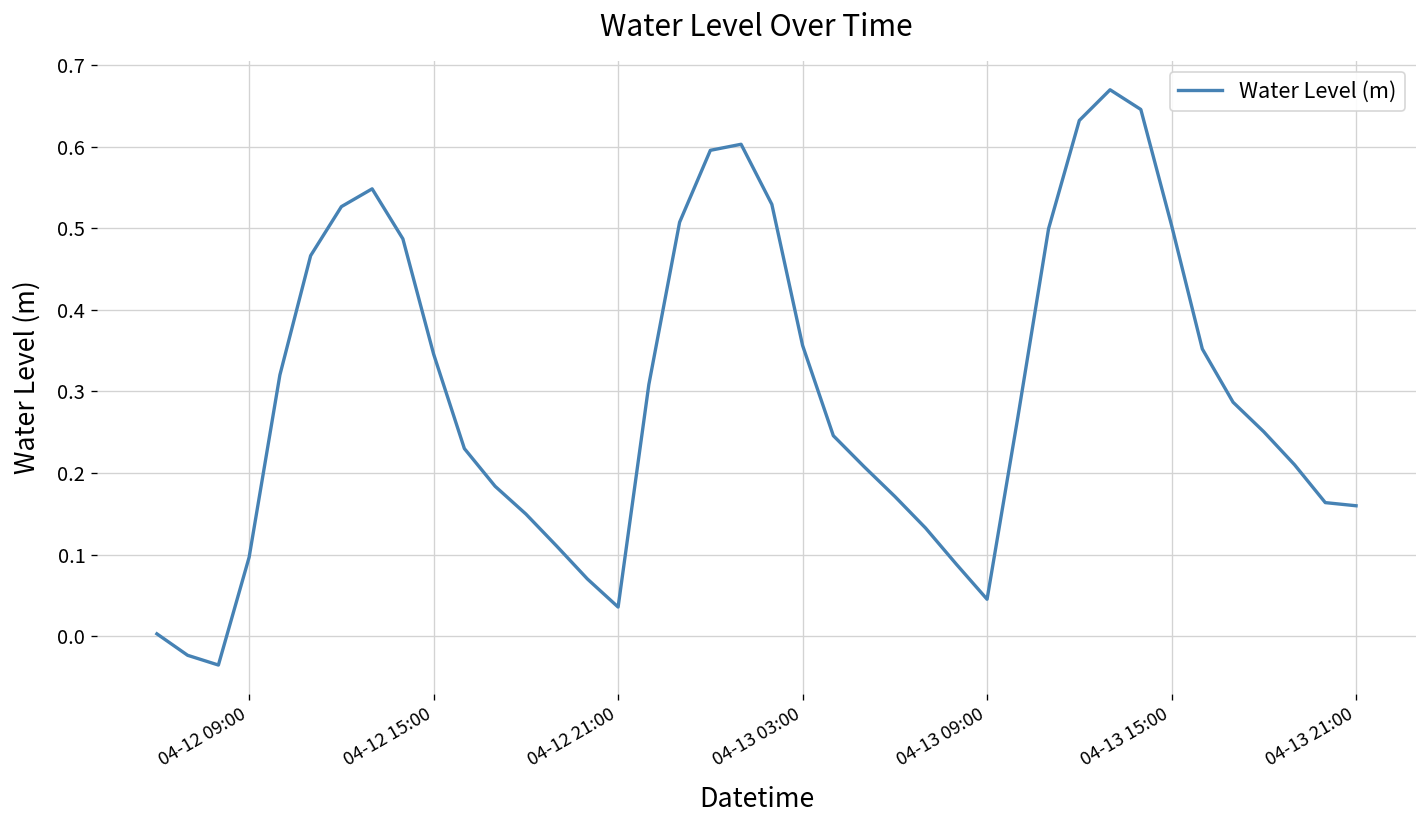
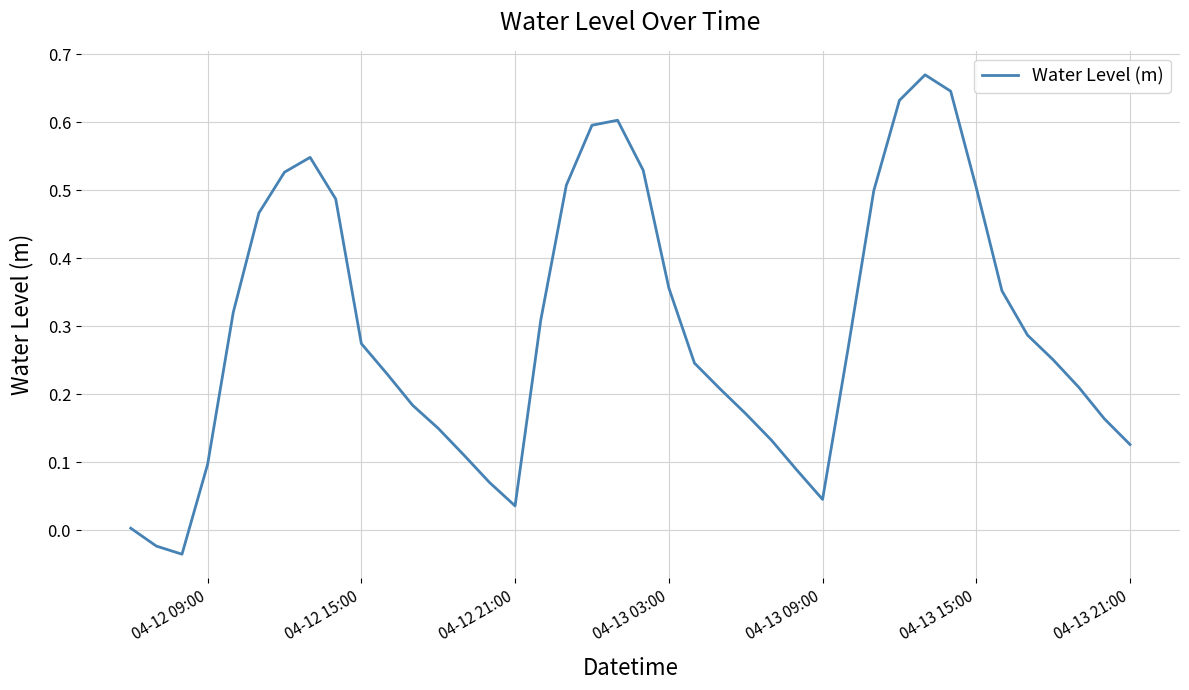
  {
    "04-12 09:00": 0.10,
-   "04-12 15:00": 0.35,
+   "04-12 15:00": 0.27,
    "04-12 21:00": 0.04,
    "04-13 03:00": 0.36,
    "04-13 09:00": 0.05,
    "04-13 15:00": 0.50,
-   "04-13 21:00": 0.16
+   "04-13 21:00": 0.13
  }
